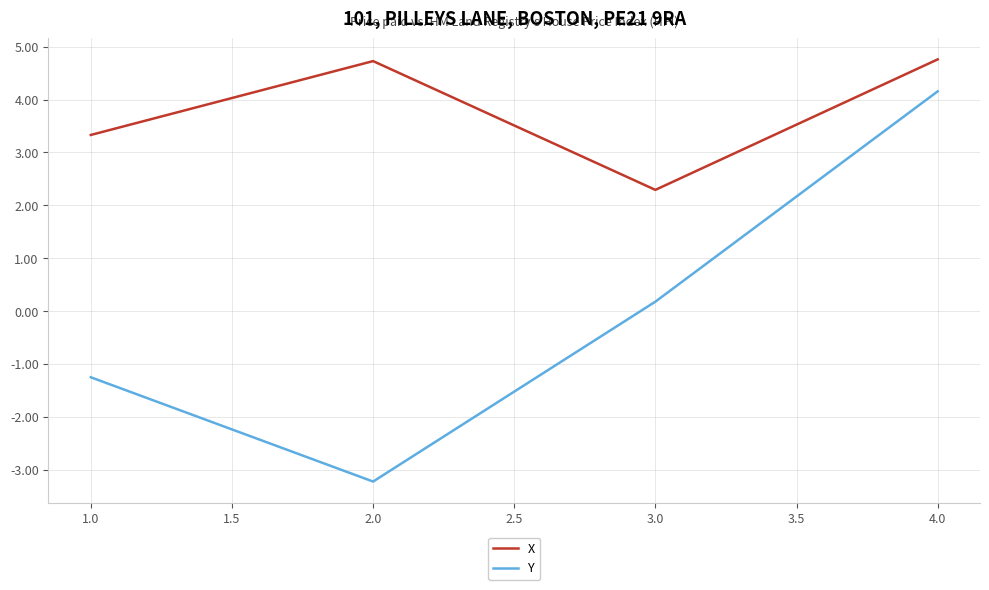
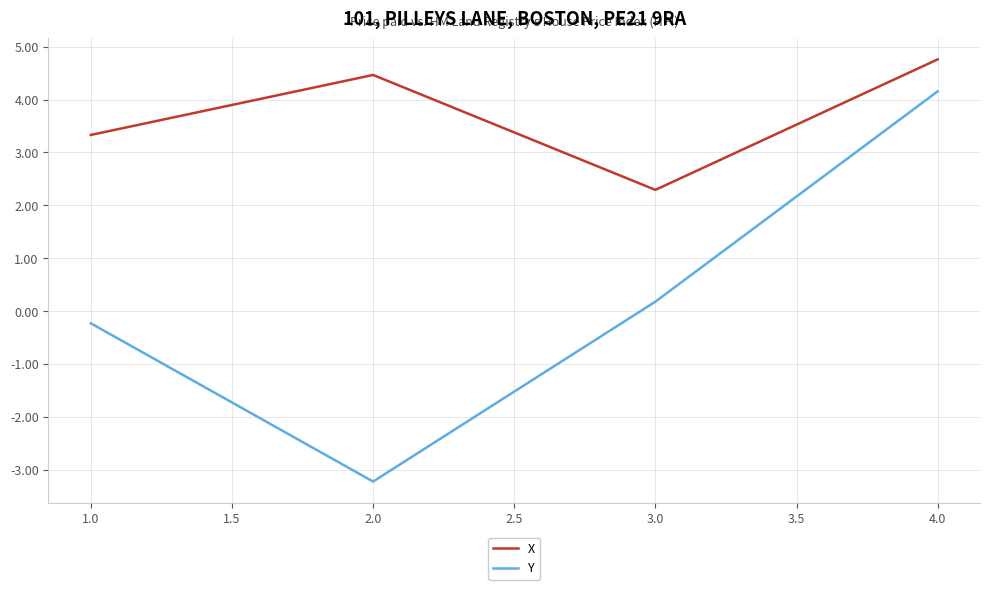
  {
    "X": {
      "1.0": 3.3,
-     "2.0": 4.7,
+     "2.0": 4.5,
      "3.0": 2.3,
      "4.0": 4.8
    },
    "Y": {
-     "1.0": -1.3,
+     "1.0": -0.2,
      "2.0": -3.2,
      "3.0": 0.2,
      "4.0": 4.2
    }
  }
